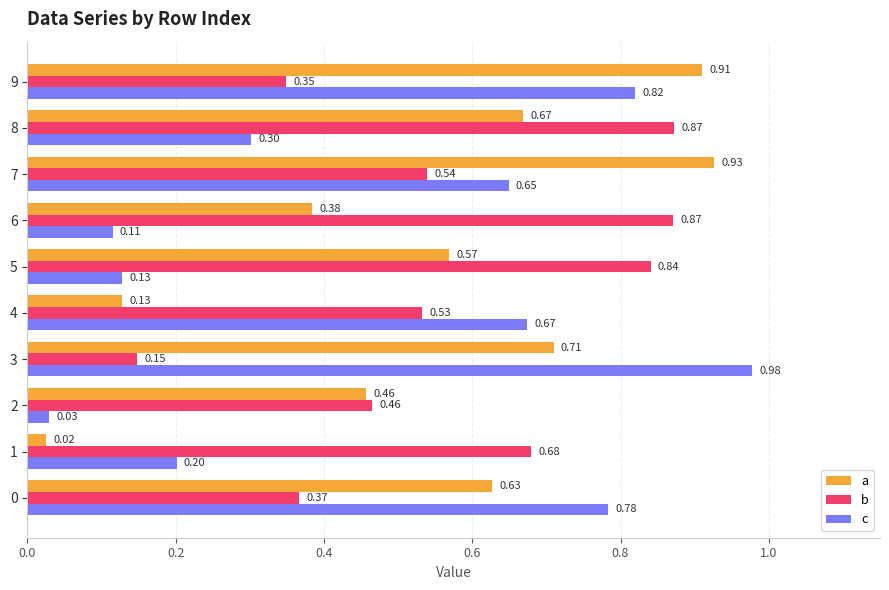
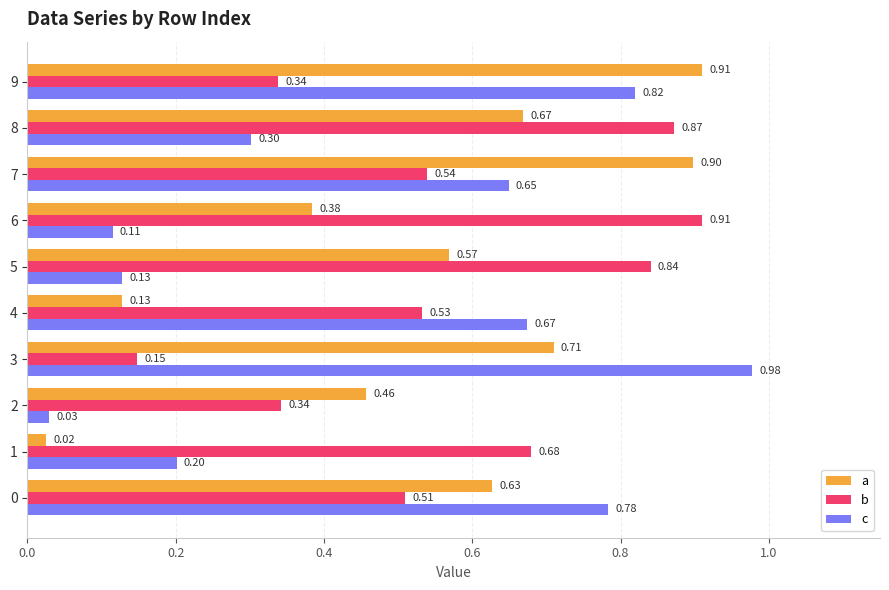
  {
    "a": {
      "9": 0.91,
      "8": 0.67,
-     "7": 0.93,
+     "7": 0.90,
      "6": 0.38,
      "5": 0.57,
      "4": 0.13,
      "3": 0.71,
      "1": 0.02,
      "0": 0.63
    },
    "b": {
-     "9": 0.35,
+     "9": 0.34,
      "8": 0.87,
      "7": 0.54,
-     "6": 0.87,
+     "6": 0.91,
      "5": 0.84,
      "4": 0.53,
      "3": 0.15,
-     "2": 0.46,
+     "2": 0.34,
      "1": 0.68,
-     "0": 0.37
+     "0": 0.51
    },
    "c": {
      "9": 0.82,
      "8": 0.30,
      "7": 0.65,
      "6": 0.11,
      "5": 0.13,
      "4": 0.67,
      "3": 0.98,
      "2": 0.03,
      "1": 0.20,
      "0": 0.78
    }
  }
